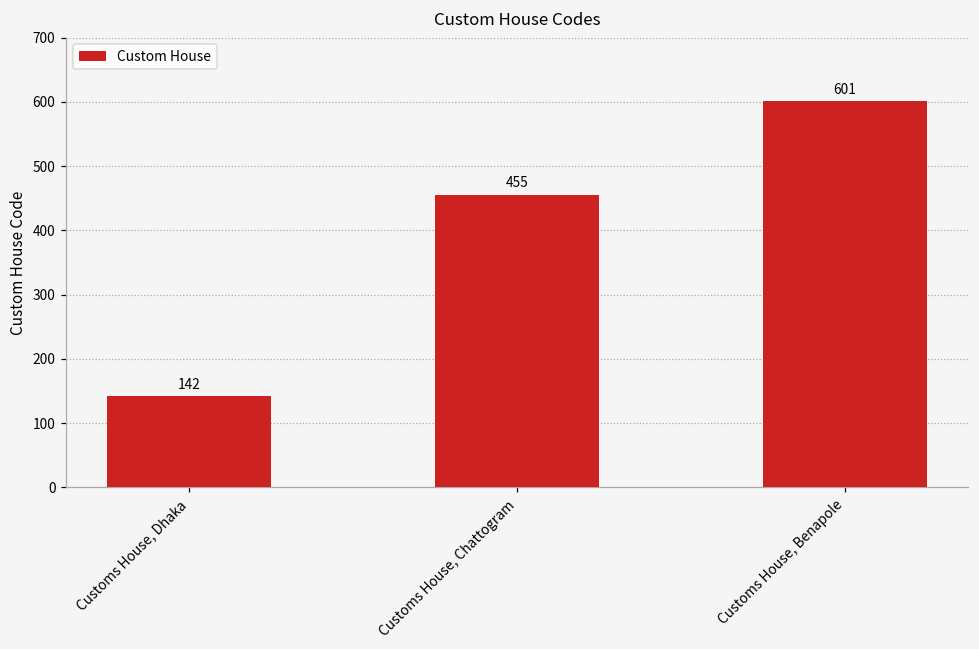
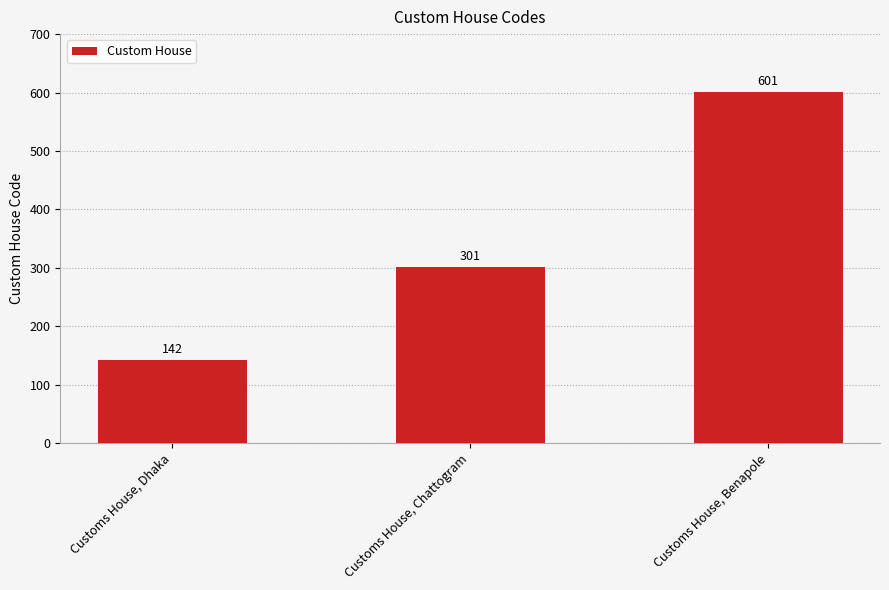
  {
    "Customs House, Dhaka": 142,
-   "Customs House, Chattogram": 455,
+   "Customs House, Chattogram": 301,
    "Customs House, Benapole": 601
  }
